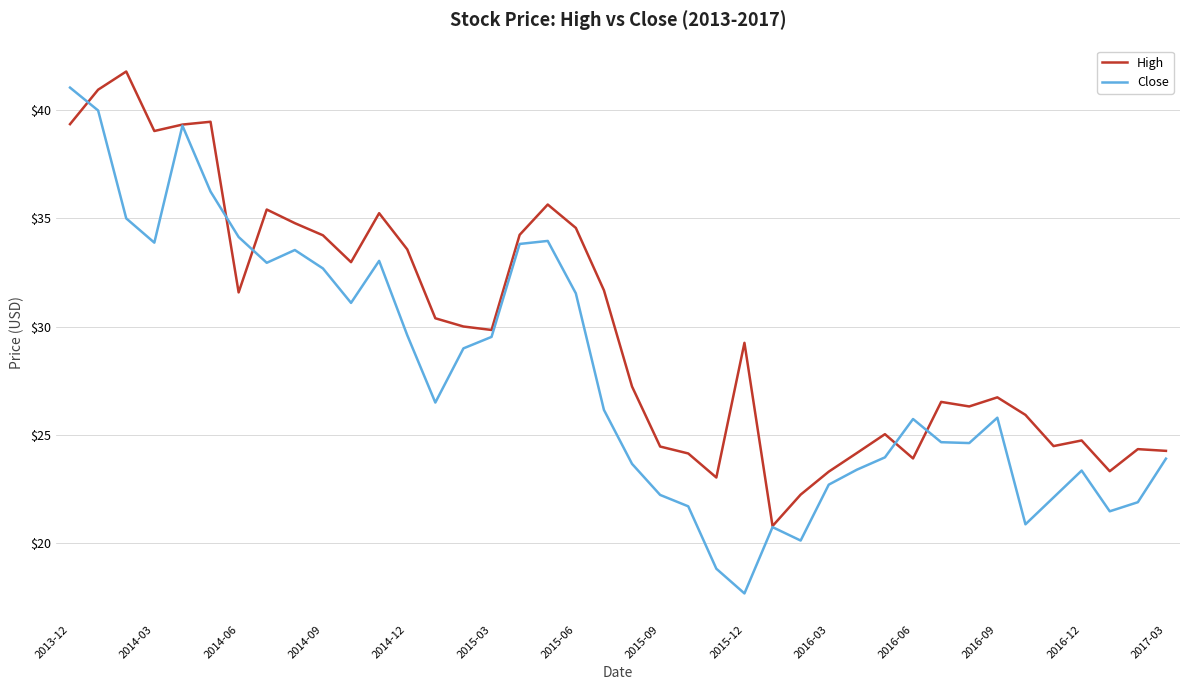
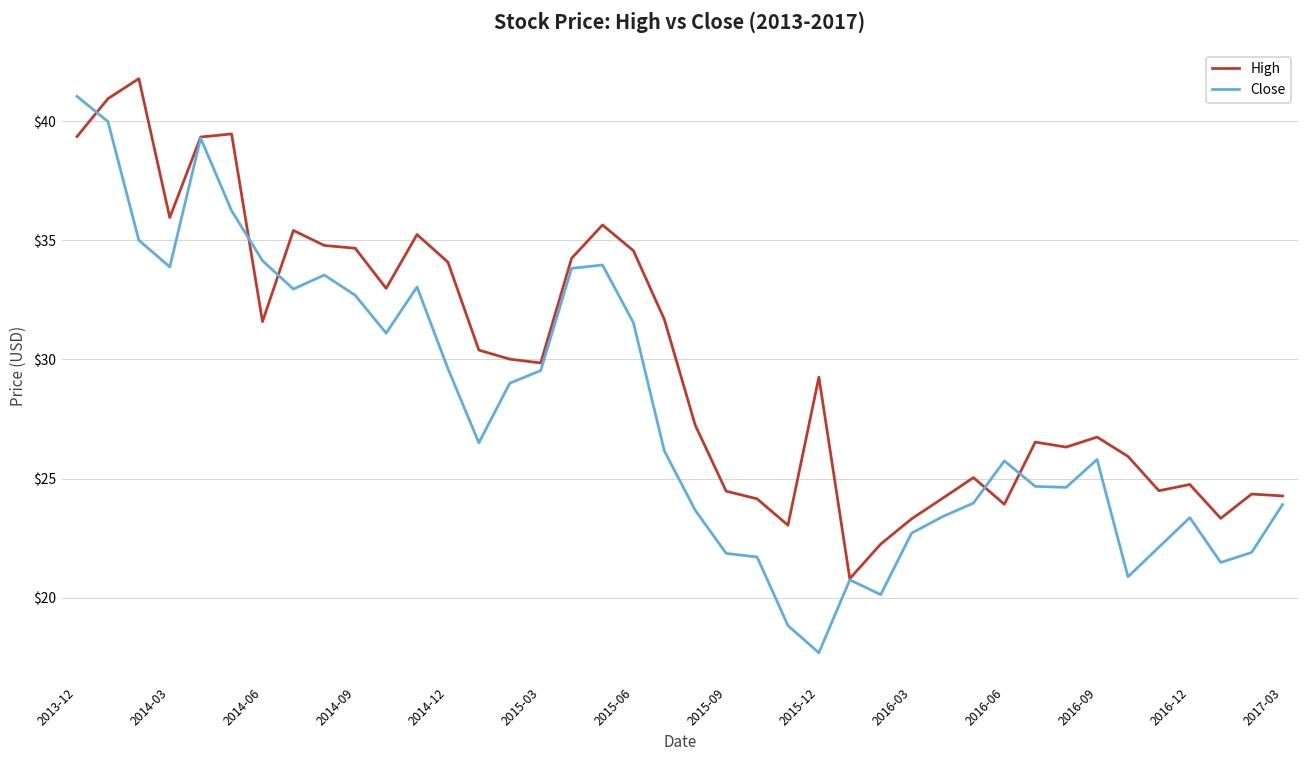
  {
    "High": {
      "2013-12": "$39.3",
-     "2014-03": "$39.0",
+     "2014-03": "$36.0",
      "2014-06": "$31.6",
-     "2014-09": "$34.2",
-     "2014-12": "$33.6",
+     "2014-09": "$34.7",
+     "2014-12": "$34.1",
      "2015-03": "$29.9",
      "2015-06": "$34.6",
      "2015-09": "$24.5",
      "2015-12": "$29.3",
      "2016-03": "$23.3",
      "2016-06": "$23.9",
      "2016-09": "$26.7",
      "2016-12": "$24.8",
      "2017-03": "$24.3"
    },
    "Close": {
      "2013-12": "$41.0",
      "2014-03": "$33.9",
      "2014-06": "$34.1",
      "2014-09": "$32.7",
      "2014-12": "$29.6",
      "2015-03": "$29.5",
      "2015-06": "$31.5",
-     "2015-09": "$22.2",
+     "2015-09": "$21.9",
      "2015-12": "$17.7",
      "2016-03": "$22.7",
      "2016-06": "$25.7",
      "2016-09": "$25.8",
      "2016-12": "$23.4",
      "2017-03": "$23.9"
    }
  }
